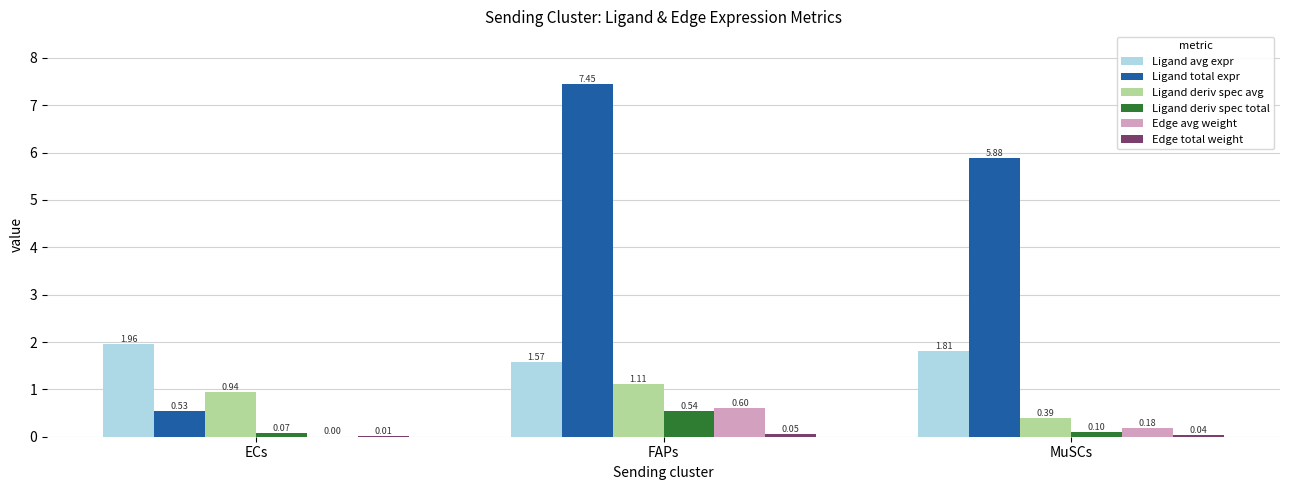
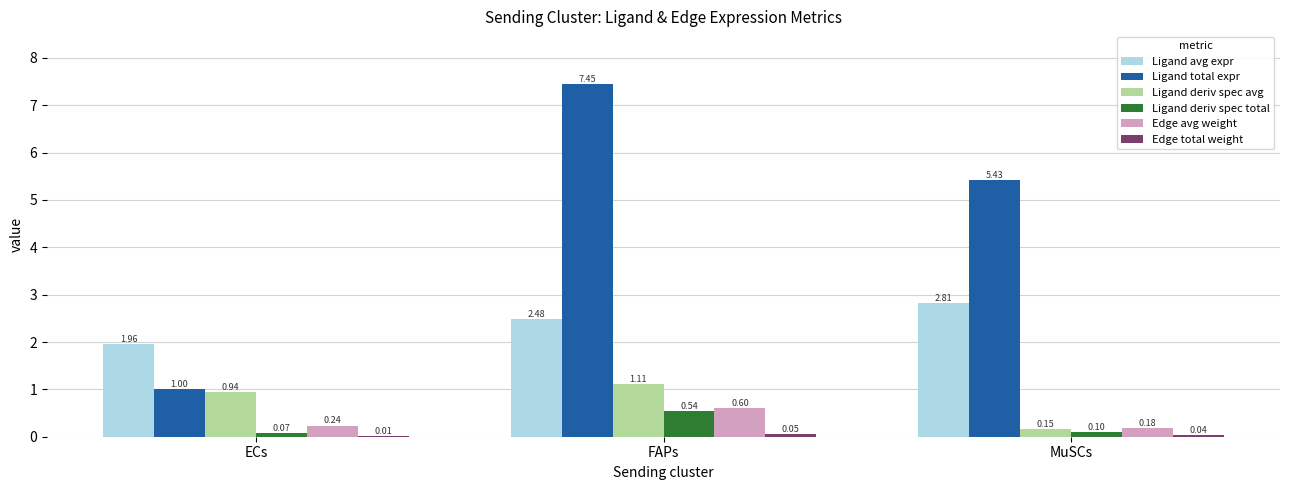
  {
    "Ligand avg expr": {
      "ECs": 1.96,
-     "FAPs": 1.57,
-     "MuSCs": 1.81
+     "FAPs": 2.48,
+     "MuSCs": 2.81
    },
    "Ligand total expr": {
-     "ECs": 0.53,
+     "ECs": 1.00,
      "FAPs": 7.45,
-     "MuSCs": 5.88
+     "MuSCs": 5.43
    },
    "Ligand deriv spec avg": {
      "ECs": 0.94,
      "FAPs": 1.11,
-     "MuSCs": 0.39
+     "MuSCs": 0.15
    },
    "Ligand deriv spec total": {
      "ECs": 0.07,
      "FAPs": 0.54,
      "MuSCs": 0.10
    },
    "Edge avg weight": {
-     "ECs": 0.00,
+     "ECs": 0.24,
      "FAPs": 0.60,
      "MuSCs": 0.18
    },
    "Edge total weight": {
      "ECs": 0.01,
      "FAPs": 0.05,
      "MuSCs": 0.04
    }
  }
